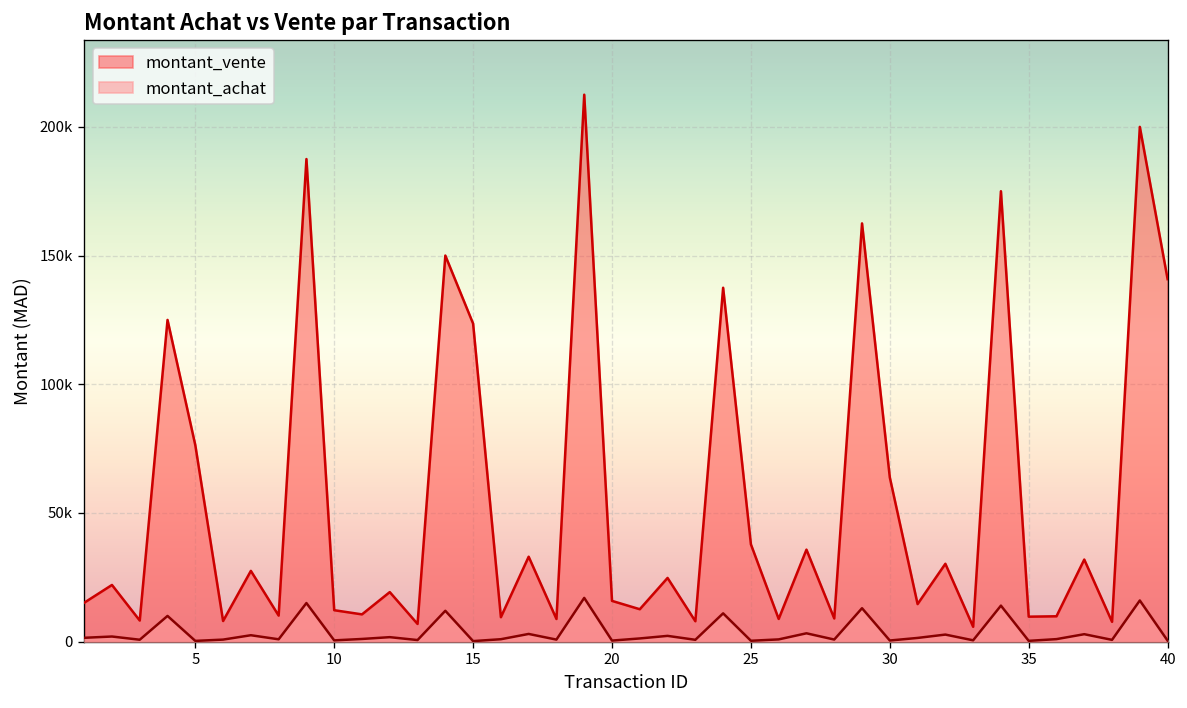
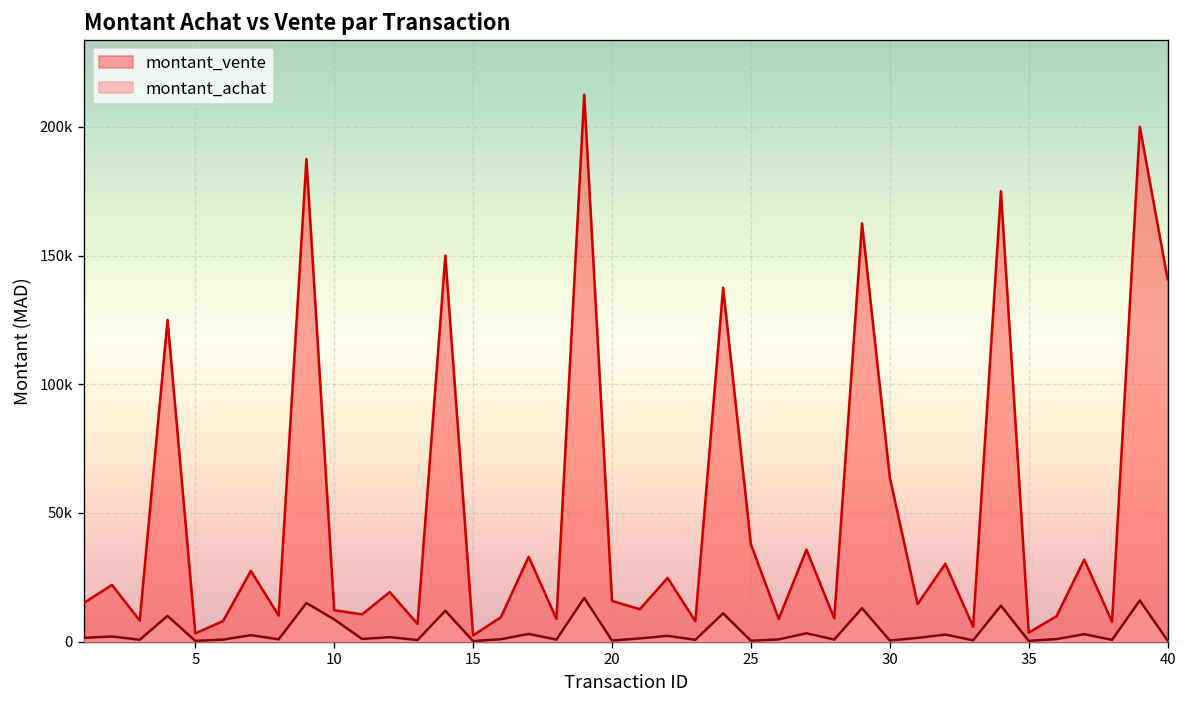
  {
    "montant_vente": {
-     "5": 76000,
+     "5": 3000,
      "10": 12000,
-     "15": 124000,
+     "15": 2000,
      "20": 16000,
      "25": 38000,
      "30": 64000,
-     "35": 10000,
+     "35": 4000,
      "40": 141000
    },
    "montant_achat": {
      "5": 0,
-     "10": 1000,
+     "10": 9000,
      "15": 0,
      "20": 0,
      "25": 0,
      "30": 0,
      "35": 0,
      "40": 0
    }
  }
